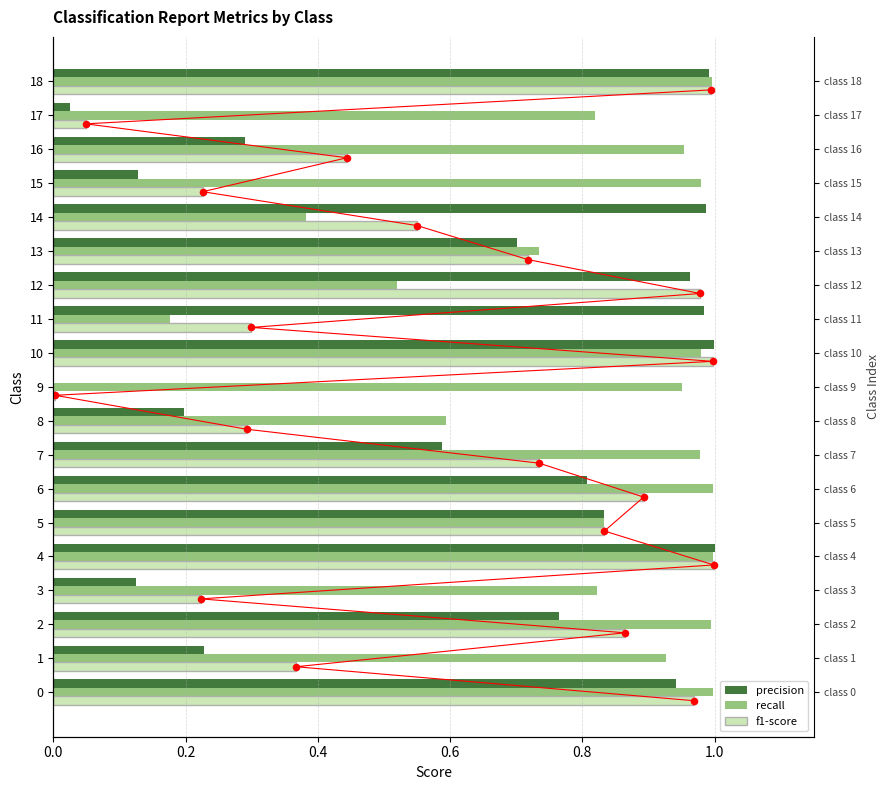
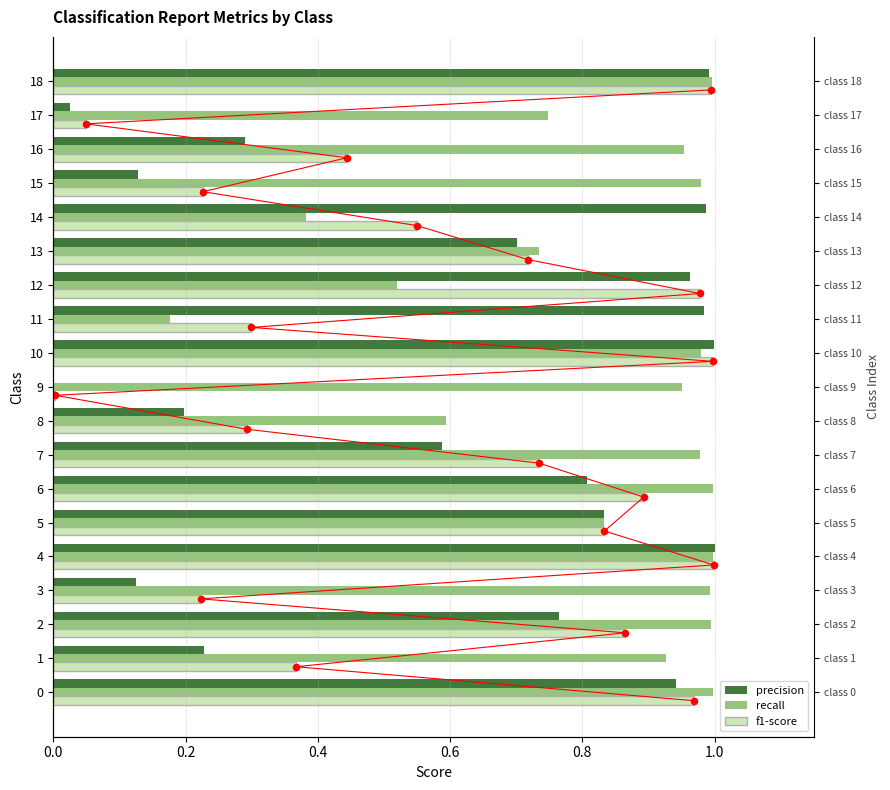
  {
    "recall": {
      "18": 1.00,
-     "17": 0.82,
+     "17": 0.75,
      "16": 0.95,
      "15": 0.98,
      "14": 0.38,
      "13": 0.73,
      "12": 0.52,
      "11": 0.18,
      "10": 0.98,
      "9": 0.95,
      "8": 0.59,
      "7": 0.98,
      "6": 1.00,
      "5": 0.83,
      "4": 1.00,
-     "3": 0.82,
+     "3": 0.99,
      "2": 0.99,
      "1": 0.93,
      "0": 1.00
    }
  }
